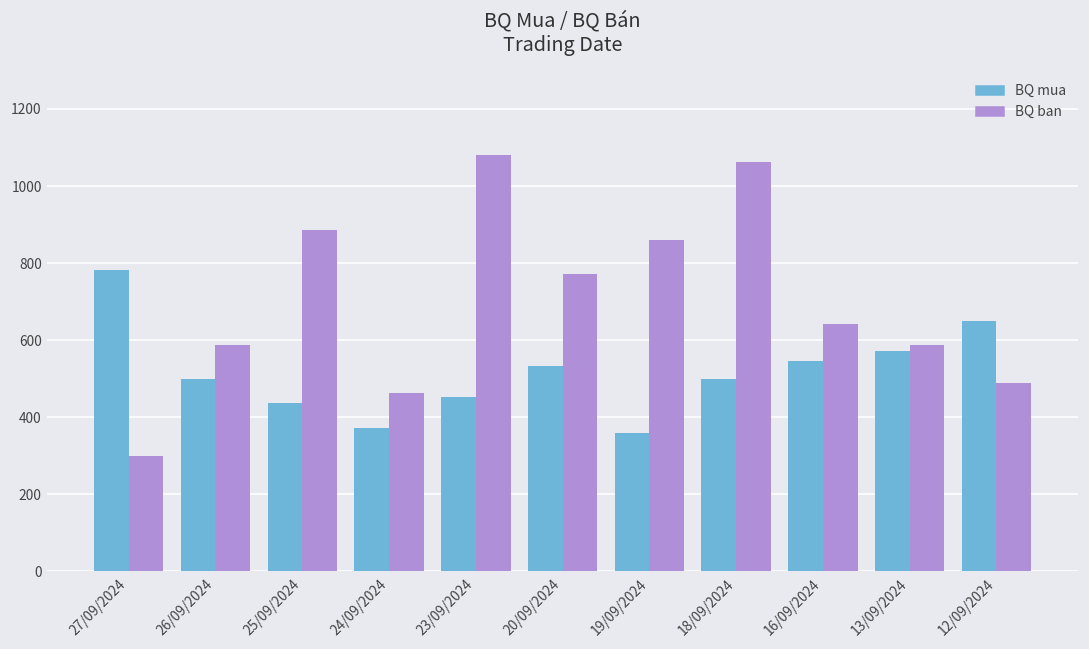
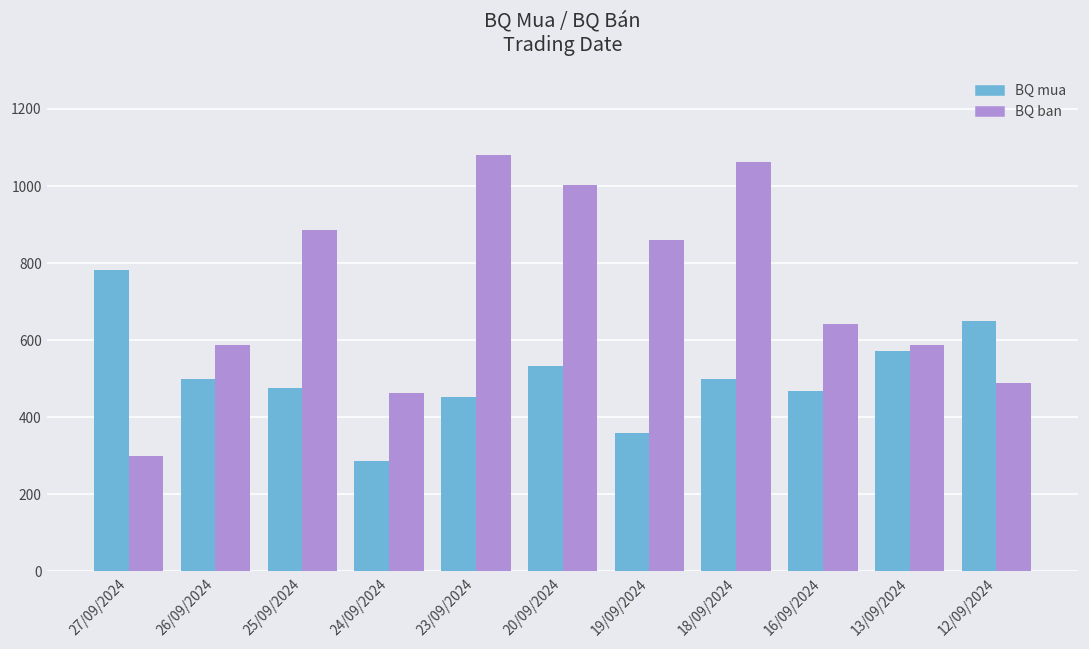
  {
    "BQ mua": {
      "27/09/2024": 780,
      "26/09/2024": 500,
-     "25/09/2024": 440,
-     "24/09/2024": 370,
+     "25/09/2024": 480,
+     "24/09/2024": 290,
      "23/09/2024": 450,
      "20/09/2024": 530,
      "19/09/2024": 360,
      "18/09/2024": 500,
-     "16/09/2024": 550,
+     "16/09/2024": 470,
      "13/09/2024": 570,
      "12/09/2024": 650
    },
    "BQ ban": {
      "27/09/2024": 300,
      "26/09/2024": 590,
      "25/09/2024": 890,
      "24/09/2024": 460,
      "23/09/2024": 1080,
-     "20/09/2024": 770,
+     "20/09/2024": 1000,
      "19/09/2024": 860,
      "18/09/2024": 1060,
      "16/09/2024": 640,
      "13/09/2024": 590,
      "12/09/2024": 490
    }
  }
